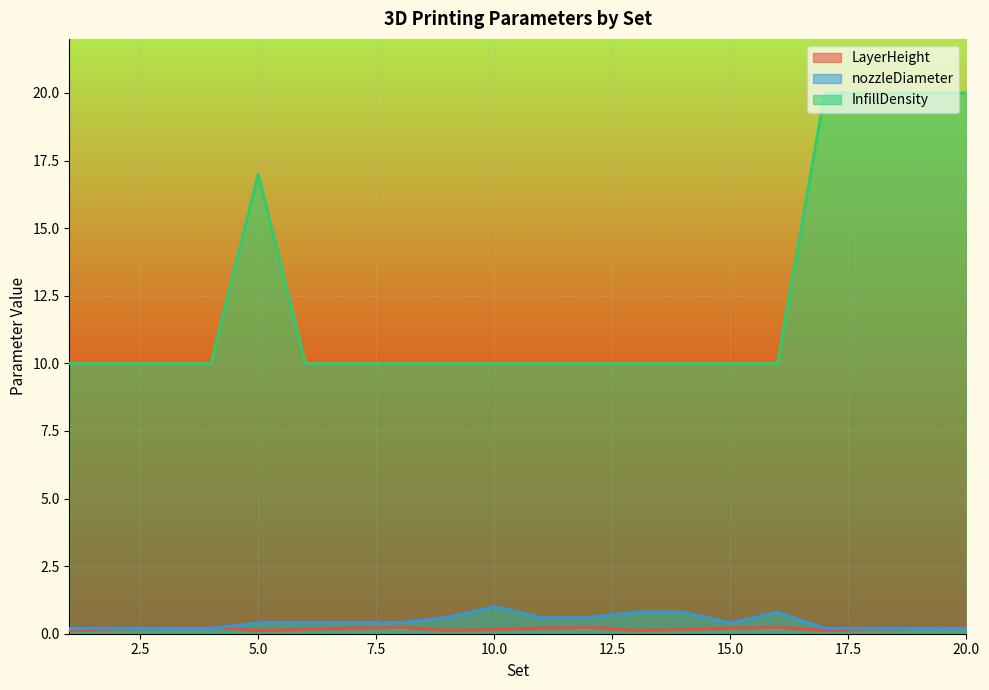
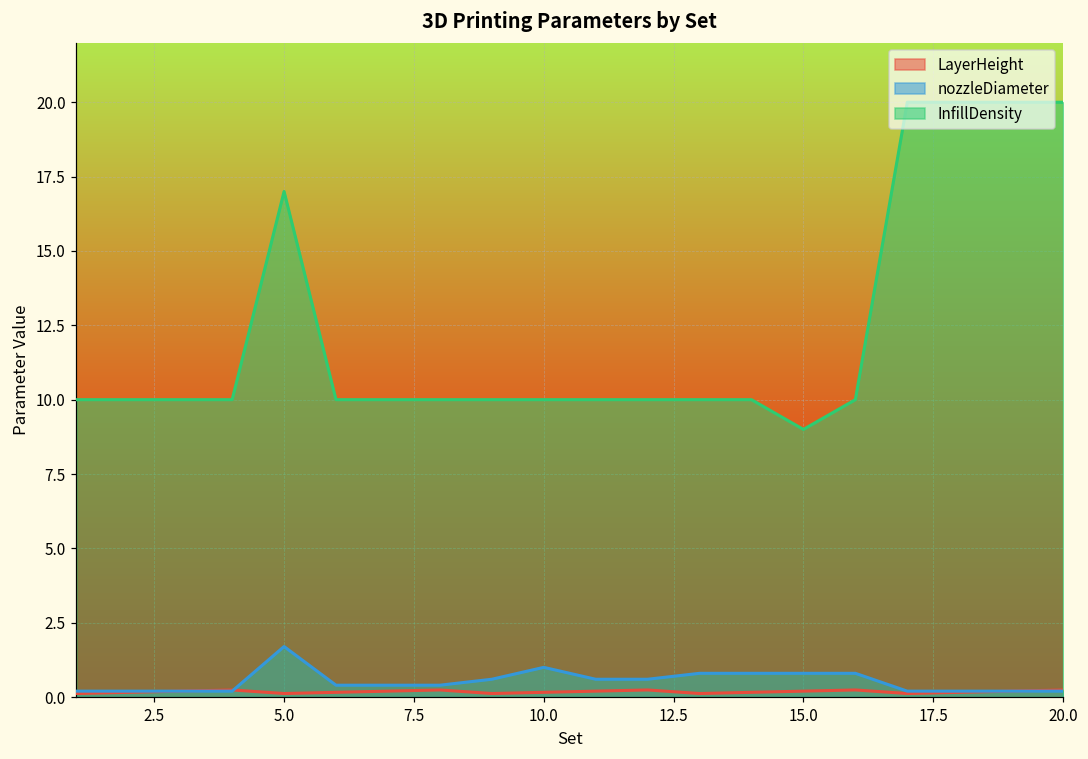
  {
    "LayerHeight": {
      "5.0": 0.1,
      "10.0": 0.2,
      "15.0": 0.2
    },
    "nozzleDiameter": {
-     "5.0": 0.4,
+     "5.0": 1.7,
      "10.0": 1.0,
-     "15.0": 0.4
+     "15.0": 0.8
    },
    "InfillDensity": {
      "5.0": 17,
      "10.0": 10,
-     "15.0": 10,
+     "15.0": 9,
      "20.0": 20
    }
  }
